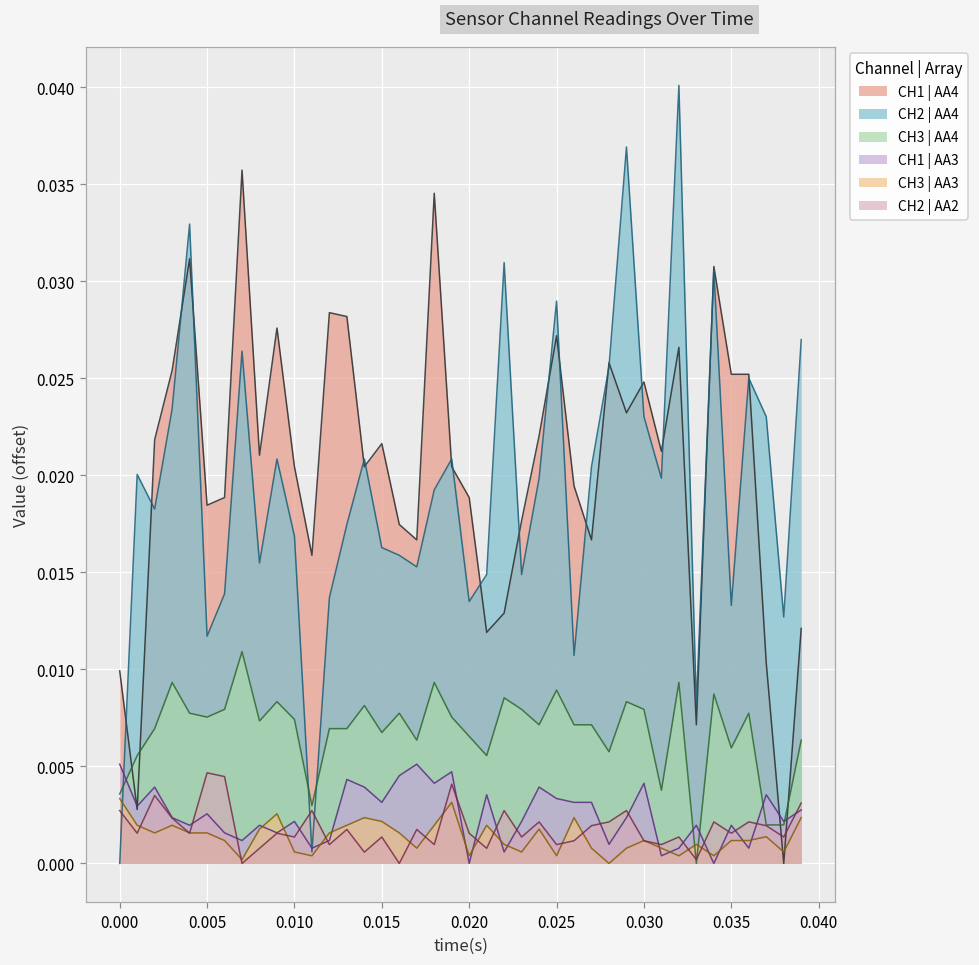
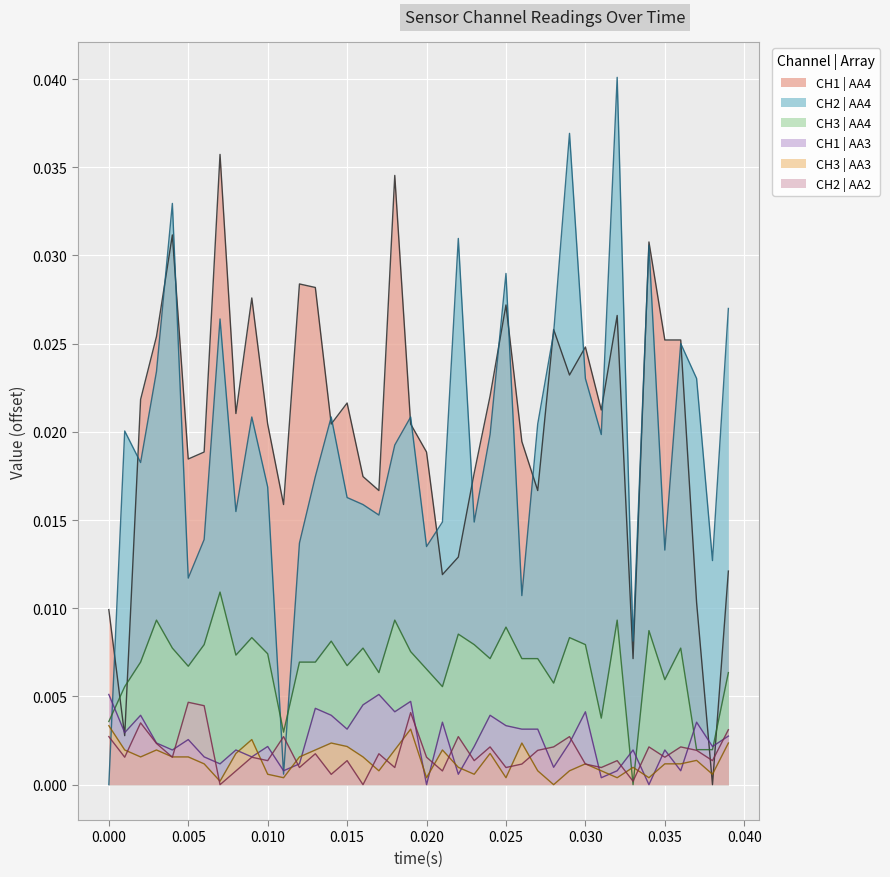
  {
    "CH2 | AA4": {
      "0.000": 0.0000,
      "0.005": 0.0117,
      "0.010": 0.0169,
      "0.015": 0.0163,
      "0.020": 0.0135,
      "0.025": 0.0290,
      "0.030": 0.0230,
      "0.035": 0.0133
    },
    "CH3 | AA4": {
      "0.000": 0.0036,
-     "0.005": 0.0075,
+     "0.005": 0.0067,
      "0.010": 0.0074,
      "0.015": 0.0067,
      "0.020": 0.0065,
      "0.025": 0.0089,
      "0.030": 0.0079,
      "0.035": 0.0060
    }
  }
